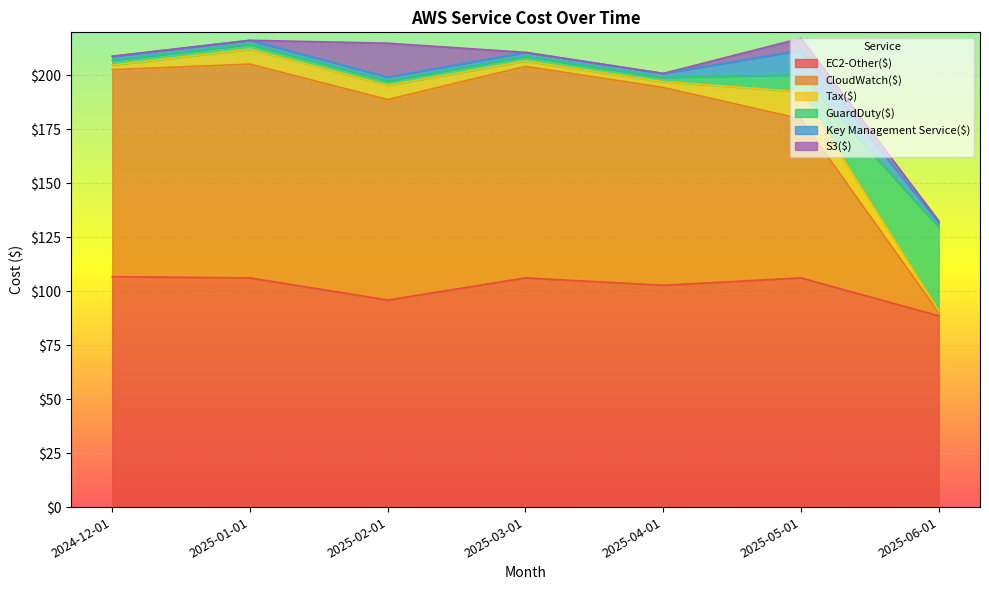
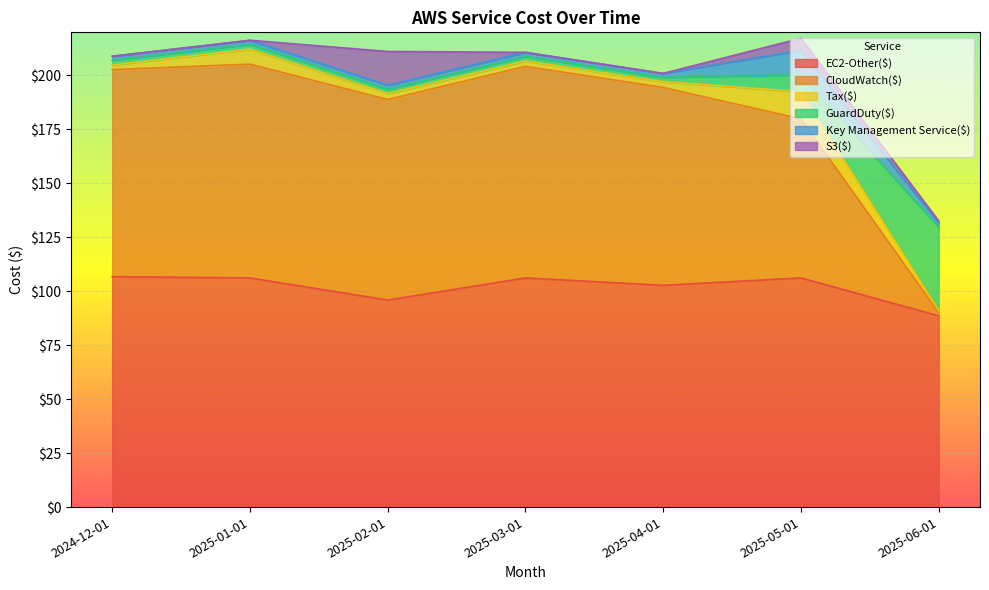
  {
    "Tax($)": {
      "2024-12-01": "$2",
      "2025-01-01": "$7",
-     "2025-02-01": "$7",
+     "2025-02-01": "$3",
      "2025-03-01": "$3",
      "2025-04-01": "$3"
    },
    "GuardDuty($)": {
      "2024-12-01": "$2",
      "2025-01-01": "$2",
      "2025-02-01": "$2",
      "2025-03-01": "$2",
      "2025-04-01": "$2",
      "2025-06-01": "$39"
    },
    "Key Management Service($)": {
      "2025-02-01": "$2"
    },
    "S3($)": {
      "2025-02-01": "$16"
    }
  }
